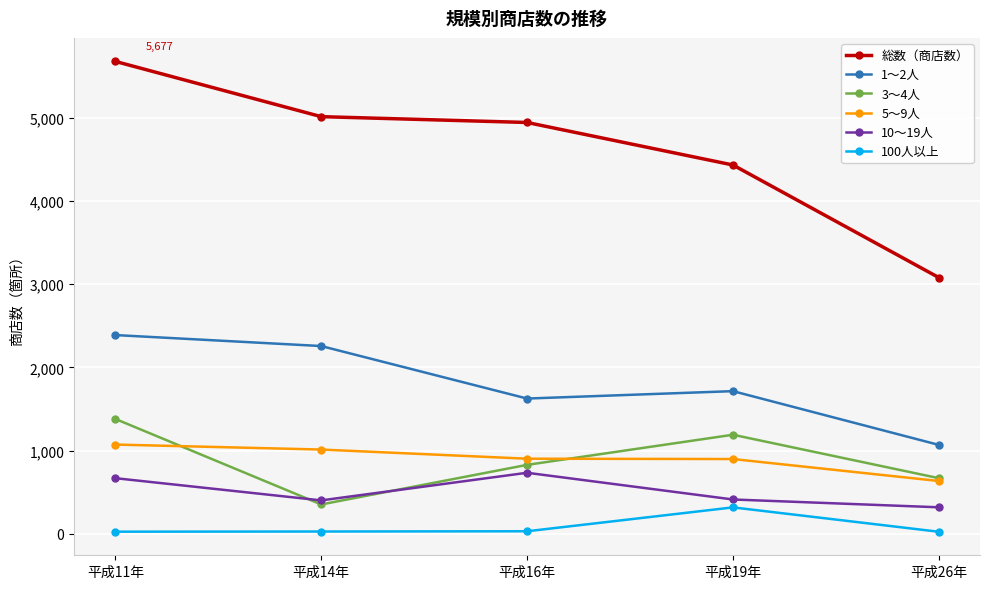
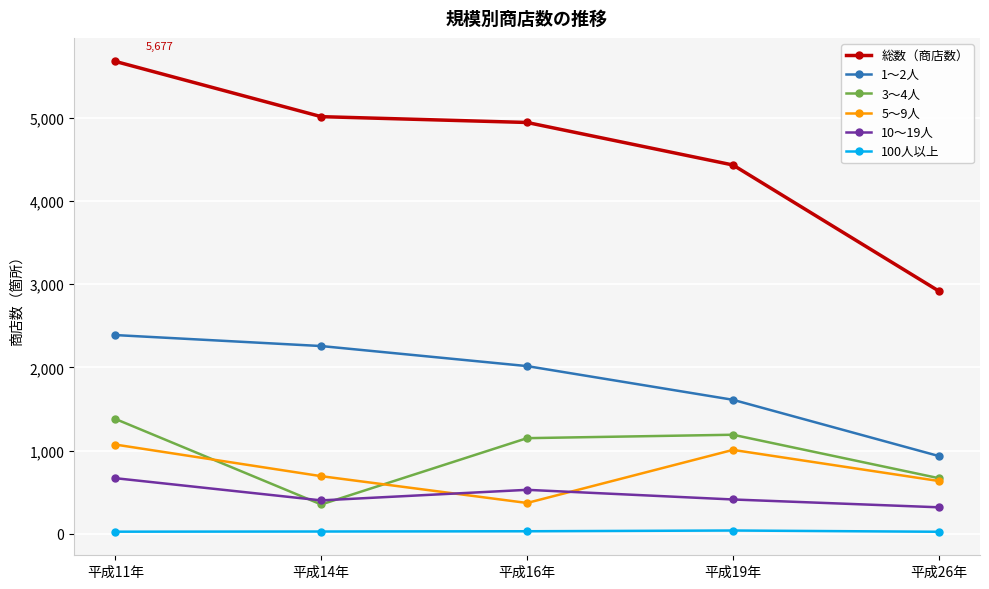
  {
    "総数（商店数）": {
      "平成11年": "5,700",
      "平成14年": "5,000",
      "平成16年": "4,900",
      "平成19年": "4,400",
-     "平成26年": "3,100"
+     "平成26年": "2,900"
    },
    "1～2人": {
      "平成11年": "2,400",
      "平成14年": "2,300",
-     "平成16年": "1,600",
-     "平成19年": "1,700",
-     "平成26年": "1,100"
+     "平成16年": "2,000",
+     "平成19年": "1,600",
+     "平成26年": "900"
    },
    "3～4人": {
      "平成11年": "1,400",
      "平成14年": "400",
-     "平成16年": "800",
+     "平成16年": "1,100",
      "平成19年": "1,200",
      "平成26年": "700"
    },
    "5～9人": {
      "平成11年": "1,100",
-     "平成14年": "1,000",
-     "平成16年": "900",
-     "平成19年": "900",
+     "平成14年": "700",
+     "平成16年": "400",
+     "平成19年": "1,000",
      "平成26年": "600"
    },
    "10～19人": {
      "平成11年": "700",
      "平成14年": "400",
-     "平成16年": "700",
+     "平成16年": "500",
      "平成19年": "400",
      "平成26年": "300"
    },
    "100人以上": {
      "平成11年": "0",
      "平成14年": "0",
      "平成16年": "0",
-     "平成19年": "300",
+     "平成19年": "0",
      "平成26年": "0"
    }
  }
